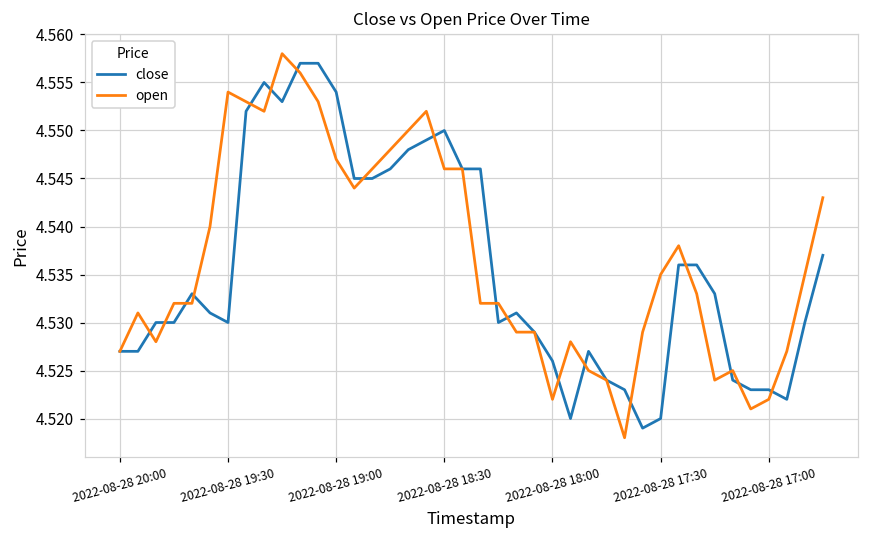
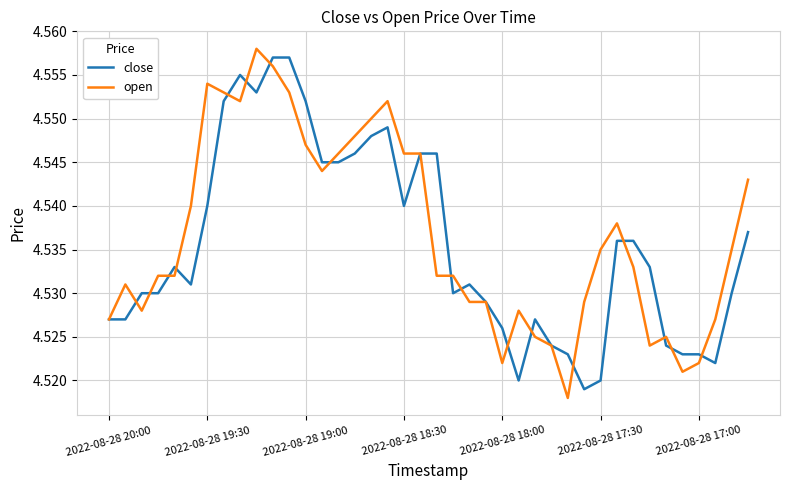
  {
    "close": {
-     "2022-08-28 19:30": 4.53,
-     "2022-08-28 19:00": 4.554,
-     "2022-08-28 18:30": 4.55,
+     "2022-08-28 19:30": 4.54,
+     "2022-08-28 19:00": 4.552,
+     "2022-08-28 18:30": 4.54,
      "2022-08-28 18:00": 4.526,
      "2022-08-28 17:30": 4.520,
      "2022-08-28 17:00": 4.523
    },
    "open": {
      "2022-08-28 19:30": 4.554,
      "2022-08-28 19:00": 4.547,
      "2022-08-28 18:30": 4.546,
      "2022-08-28 18:00": 4.522,
      "2022-08-28 17:30": 4.535,
      "2022-08-28 17:00": 4.522
    }
  }
